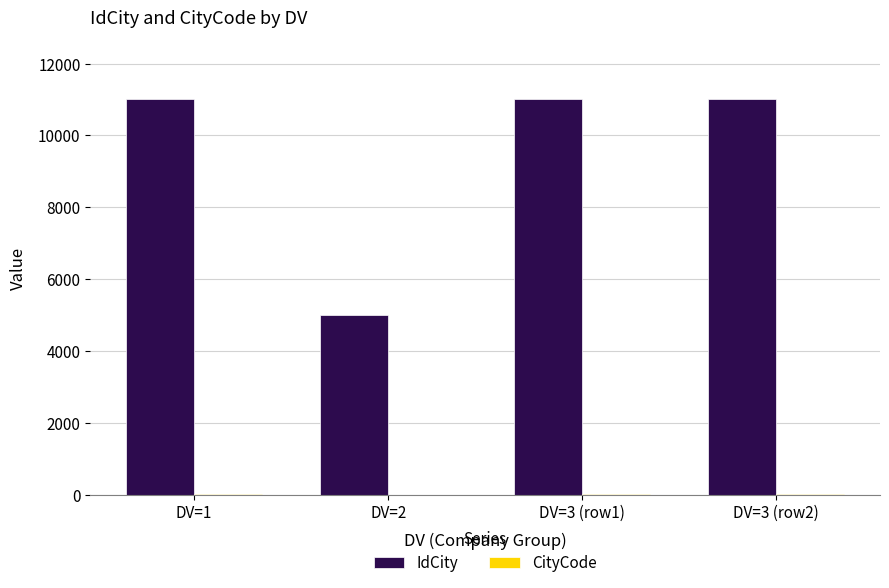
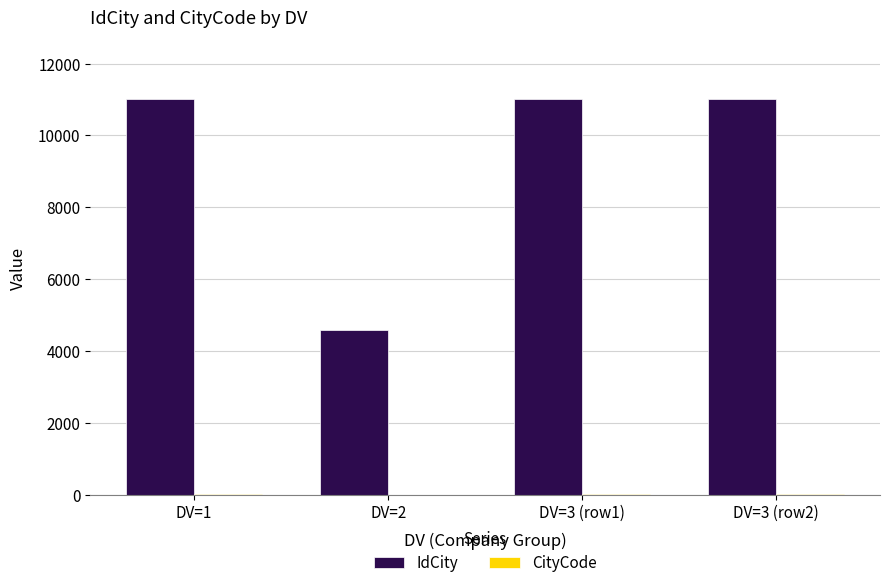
  {
    "IdCity": {
      "DV=1": 11000,
-     "DV=2": 5000,
+     "DV=2": 4600,
      "DV=3 (row1)": 11000,
      "DV=3 (row2)": 11000
    }
  }
